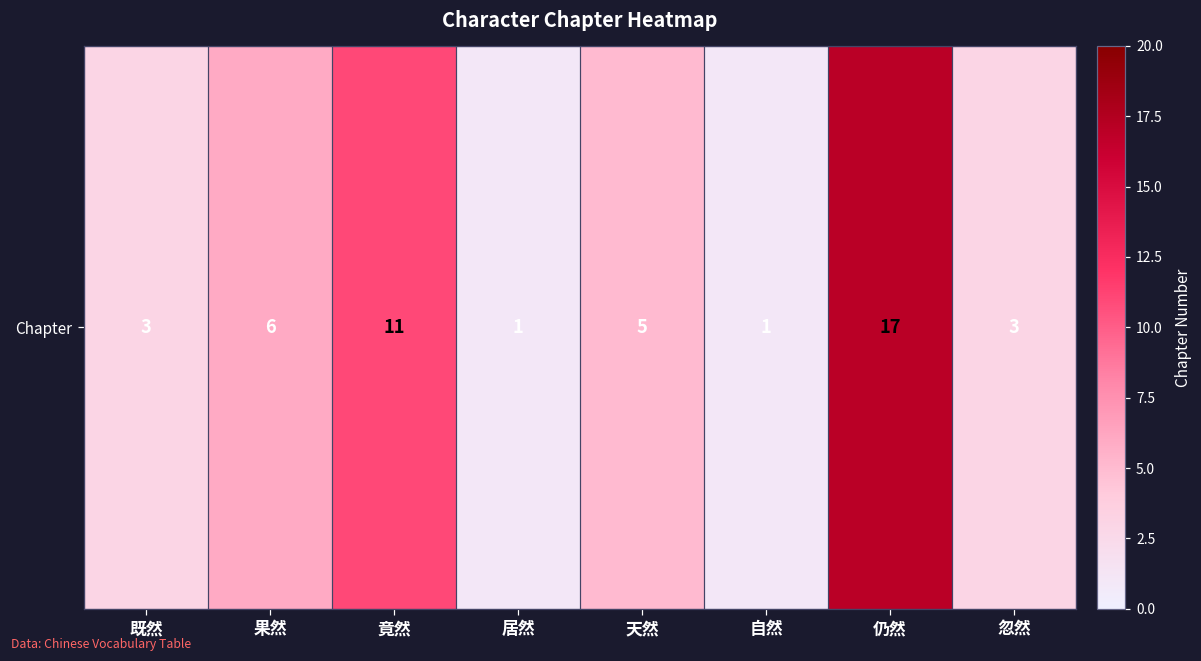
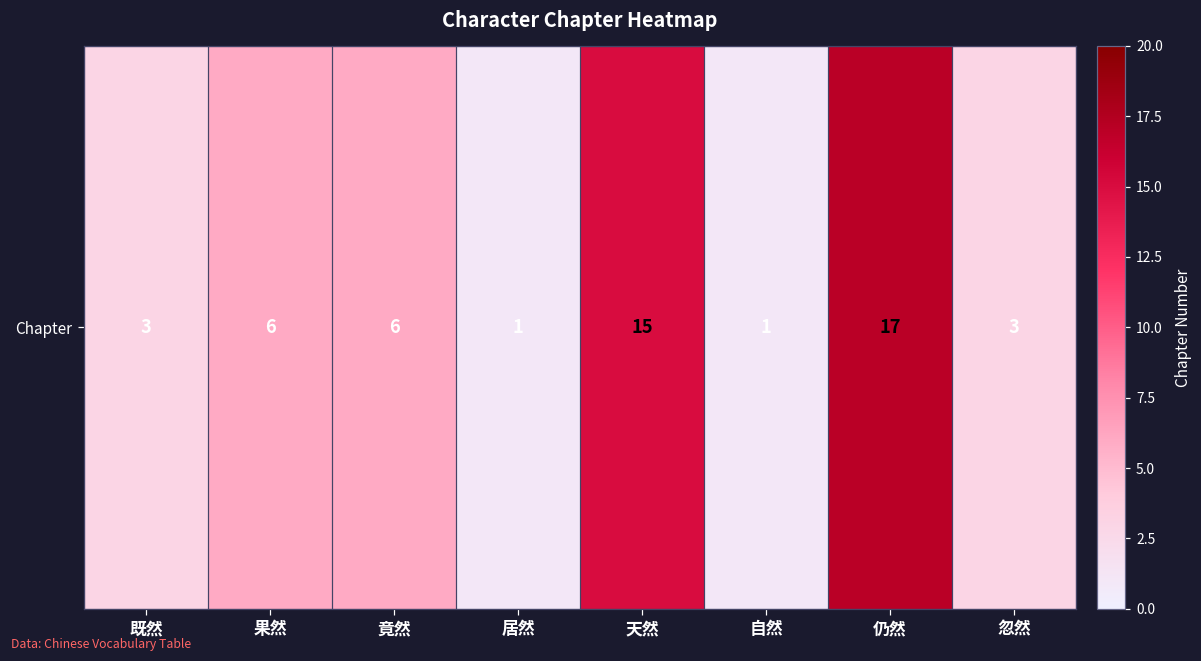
  {
    "Chapter": {
      "果然": 6,
-     "竟然": 11,
-     "天然": 5,
+     "竟然": 6,
+     "天然": 15,
      "仍然": 17
    }
  }
